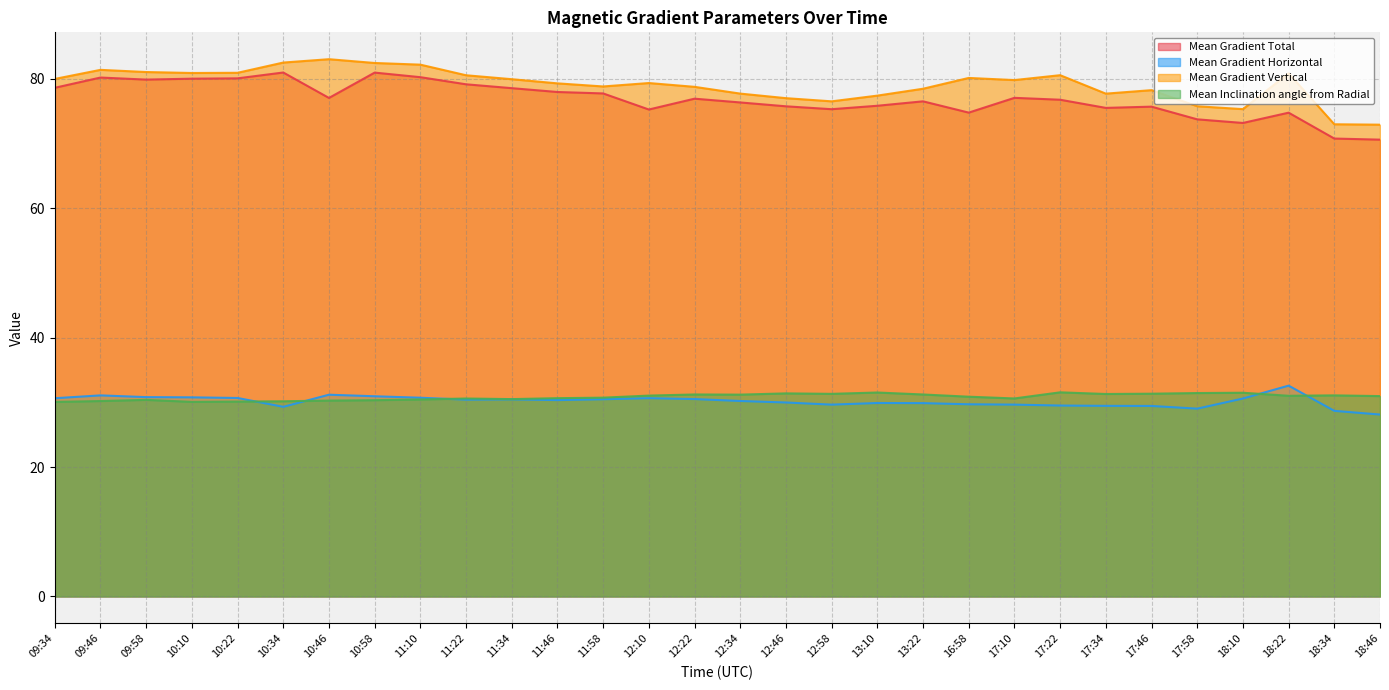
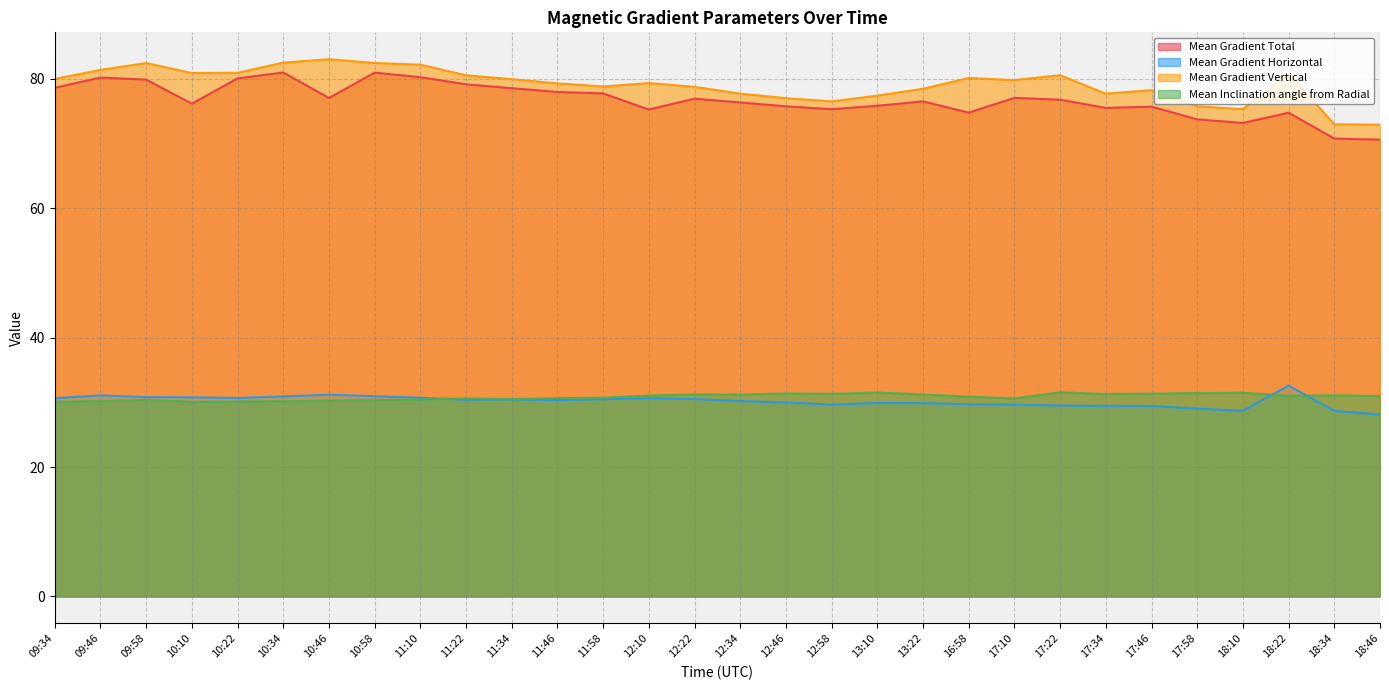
  {
    "Mean Gradient Total": {
      "09:34": 79,
      "09:46": 80,
      "09:58": 80,
-     "10:10": 80,
+     "10:10": 76,
      "10:22": 80,
      "10:34": 81,
      "10:46": 77,
      "10:58": 81,
      "11:10": 80,
      "11:22": 79,
      "11:34": 79,
      "11:46": 78,
      "11:58": 78,
      "12:10": 75,
      "12:22": 77,
      "12:34": 76,
      "12:46": 76,
      "12:58": 75,
      "13:10": 76,
      "13:22": 77,
      "16:58": 75,
      "17:10": 77,
      "17:22": 77,
      "17:34": 76,
      "17:46": 76,
      "17:58": 74,
      "18:10": 73,
      "18:22": 75,
      "18:34": 71,
      "18:46": 71
    },
    "Mean Gradient Horizontal": {
      "09:34": 31,
      "09:46": 31,
      "09:58": 31,
      "10:10": 31,
      "10:22": 31,
-     "10:34": 29,
+     "10:34": 31,
      "10:46": 31,
      "10:58": 31,
      "12:10": 31,
      "12:22": 31,
      "12:34": 30,
      "12:46": 30,
      "12:58": 30,
      "13:10": 30,
      "13:22": 30,
      "16:58": 30,
      "17:10": 30,
      "17:22": 30,
      "17:34": 29,
      "17:46": 29,
      "17:58": 29,
-     "18:10": 31,
+     "18:10": 29,
      "18:22": 33,
      "18:34": 29,
      "18:46": 28
    },
    "Mean Gradient Vertical": {
      "09:34": 80,
      "09:46": 81,
-     "09:58": 81,
+     "09:58": 82,
      "10:10": 81,
      "10:22": 81,
      "10:34": 83,
      "10:46": 83,
      "10:58": 82,
      "11:10": 82,
      "11:22": 81,
      "11:34": 80,
      "11:46": 79,
      "11:58": 79,
      "12:10": 79,
      "12:22": 79,
      "12:34": 78,
      "12:46": 77,
      "12:58": 77,
      "13:10": 77,
      "13:22": 78,
      "16:58": 80,
      "17:10": 80,
      "17:22": 81,
      "17:34": 78,
      "17:46": 78,
      "17:58": 76,
      "18:10": 75,
      "18:34": 73,
      "18:46": 73
    },
    "Mean Inclination angle from Radial": {
      "09:34": 30,
      "09:46": 30,
      "09:58": 30,
      "10:10": 30,
      "10:22": 30,
      "10:34": 30,
      "10:46": 30,
      "10:58": 30,
      "12:10": 31,
      "12:22": 31,
      "12:34": 31,
      "12:46": 31,
      "12:58": 31,
      "13:10": 32,
      "13:22": 31,
      "16:58": 31,
      "17:10": 31,
      "17:22": 32,
      "17:34": 31,
      "17:46": 31,
      "17:58": 31,
      "18:10": 31,
      "18:22": 31,
      "18:34": 31,
      "18:46": 31
    }
  }
